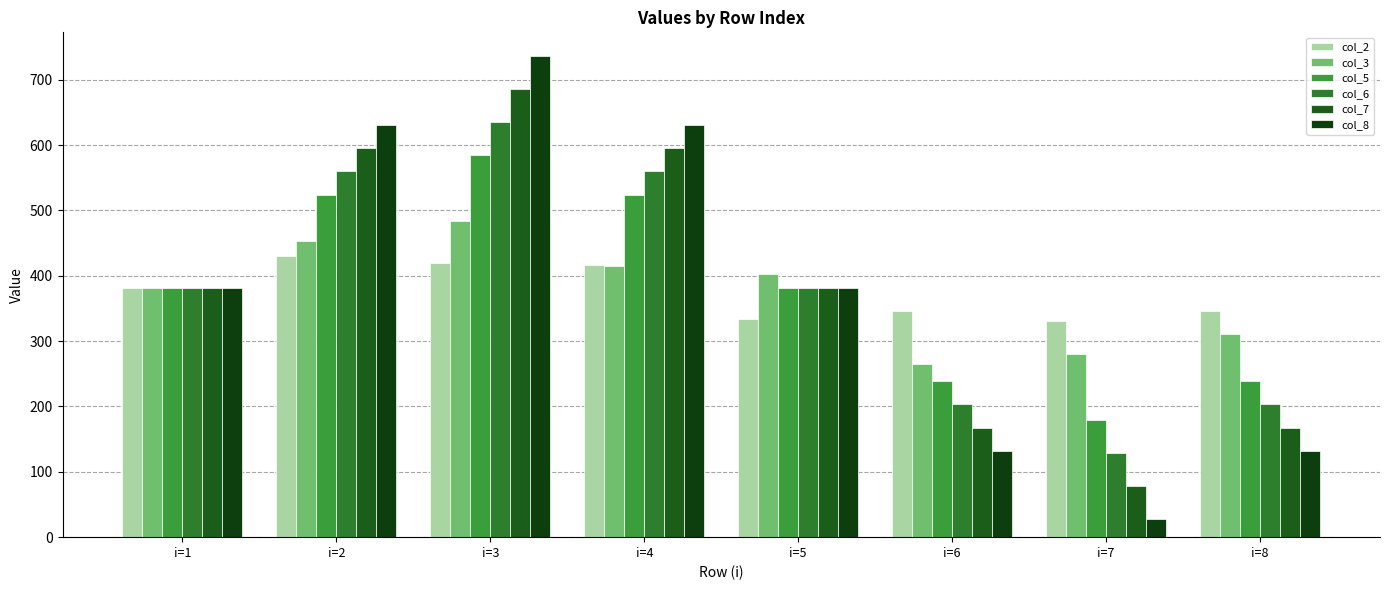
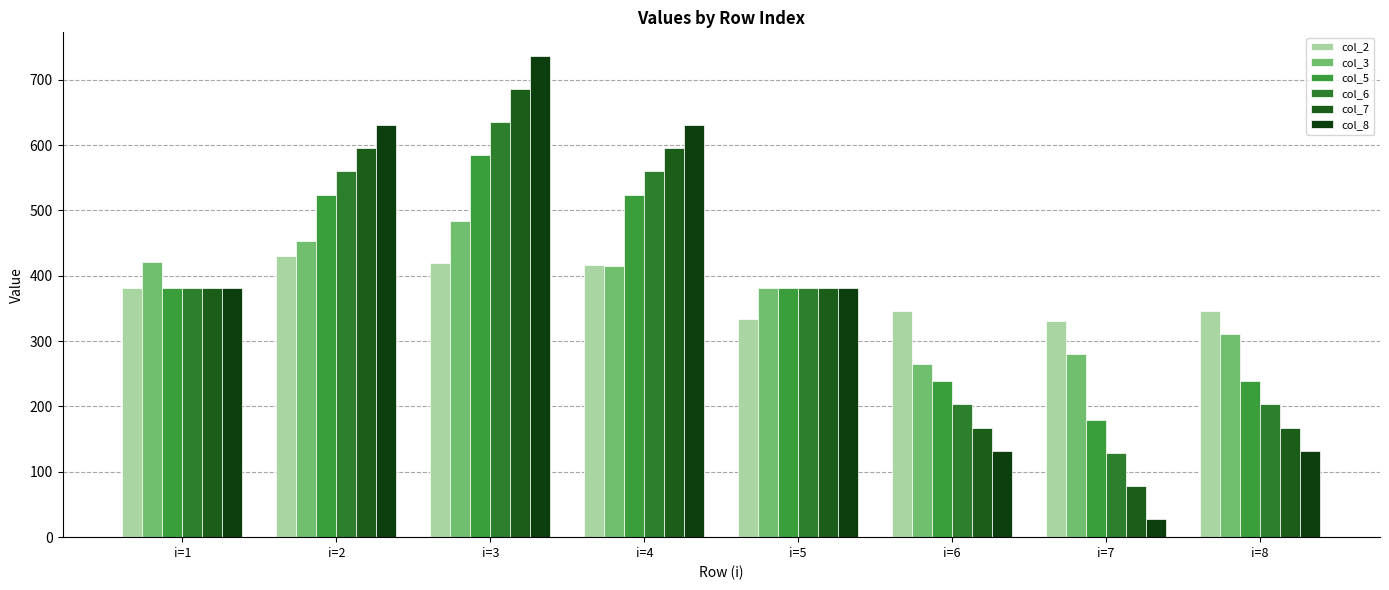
  {
    "col_2": {
      "i=1": 380,
      "i=2": 430,
      "i=3": 420,
      "i=4": 420,
      "i=5": 330,
      "i=6": 350,
      "i=7": 330,
      "i=8": 350
    },
    "col_3": {
-     "i=1": 380,
+     "i=1": 420,
      "i=2": 450,
      "i=3": 480,
      "i=4": 420,
-     "i=5": 400,
+     "i=5": 380,
      "i=6": 260,
      "i=7": 280,
      "i=8": 310
    }
  }
